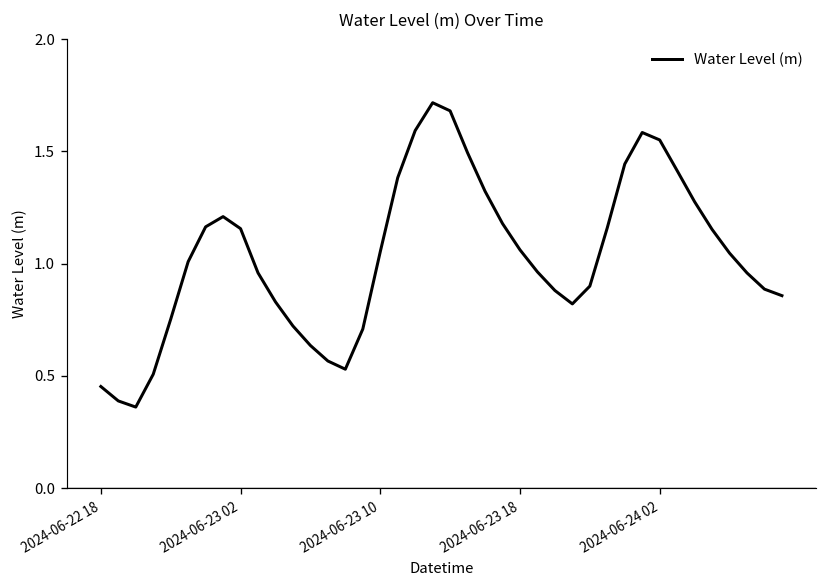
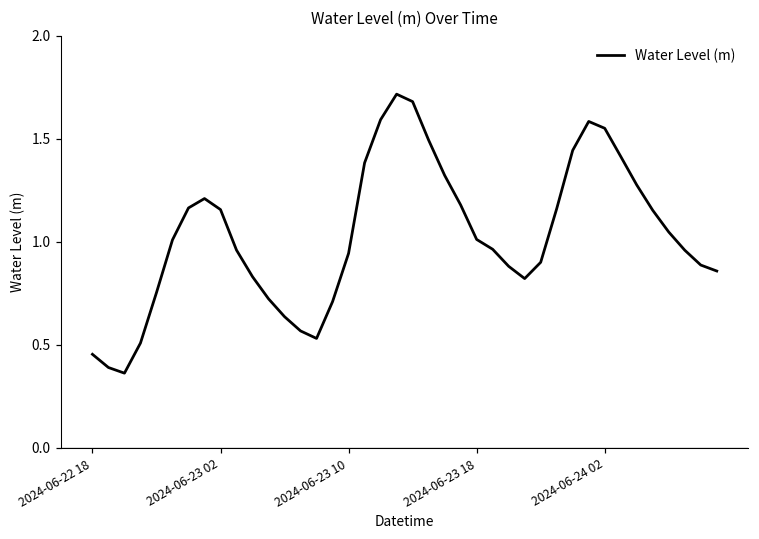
  {
    "2024-06-22 18": 0.45,
    "2024-06-23 02": 1.16,
-   "2024-06-23 10": 1.05,
-   "2024-06-23 18": 1.06,
+   "2024-06-23 10": 0.94,
+   "2024-06-23 18": 1.01,
    "2024-06-24 02": 1.55
  }
